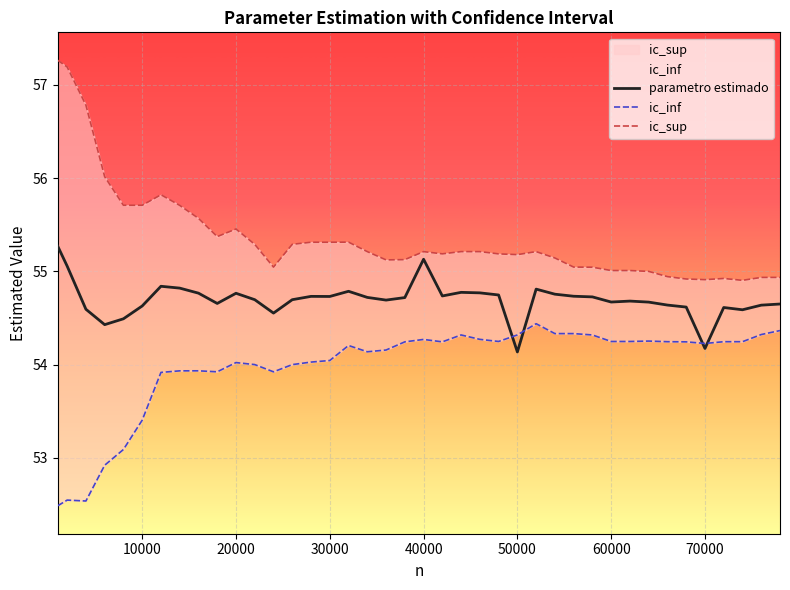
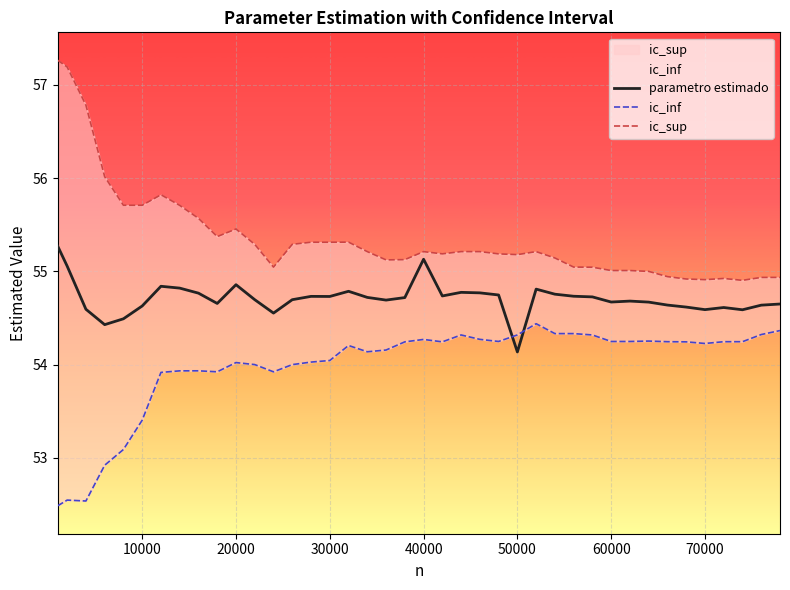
  {
    "parametro estimado": {
      "10000": 54.6,
-     "20000": 54.8,
+     "20000": 54.9,
      "30000": 54.7,
      "40000": 55.1,
      "50000": 54.1,
      "60000": 54.7,
-     "70000": 54.2
+     "70000": 54.6
    }
  }
